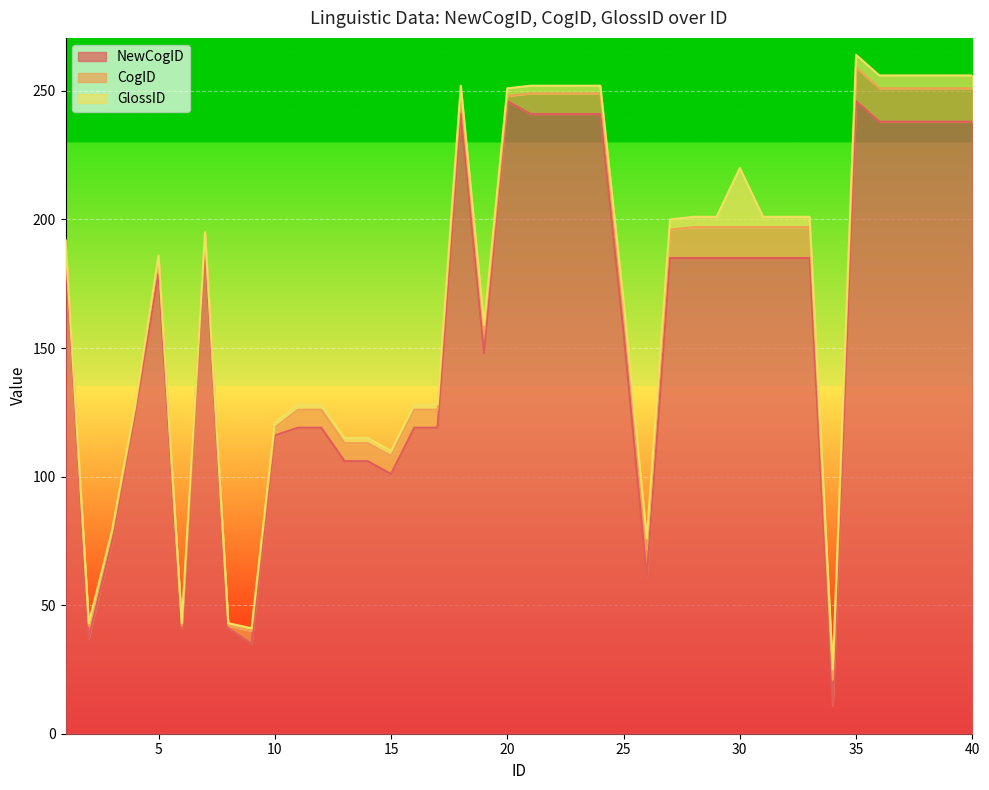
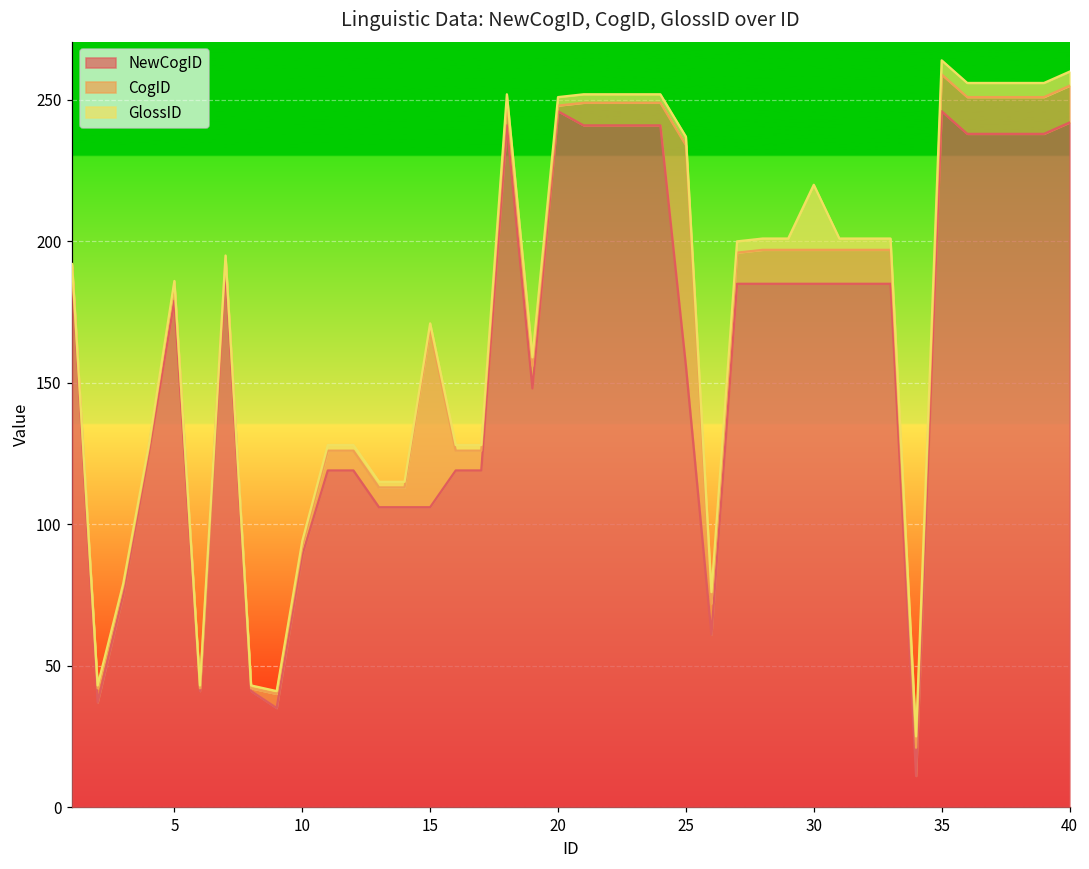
  {
    "NewCogID": {
      "5": 179,
-     "10": 116,
-     "15": 101,
+     "10": 89,
+     "15": 106,
      "20": 246,
      "25": 156,
      "30": 185,
      "35": 246,
-     "40": 238
+     "40": 242
    },
    "CogID": {
      "5": 6,
      "10": 3,
-     "15": 7,
+     "15": 63,
      "20": 2,
-     "25": 9,
+     "25": 78,
      "30": 12,
      "35": 13,
      "40": 13
    },
    "GlossID": {
      "5": 1,
      "10": 2,
      "15": 2,
      "20": 3,
      "25": 3,
      "30": 23,
      "35": 5,
      "40": 5
    }
  }
